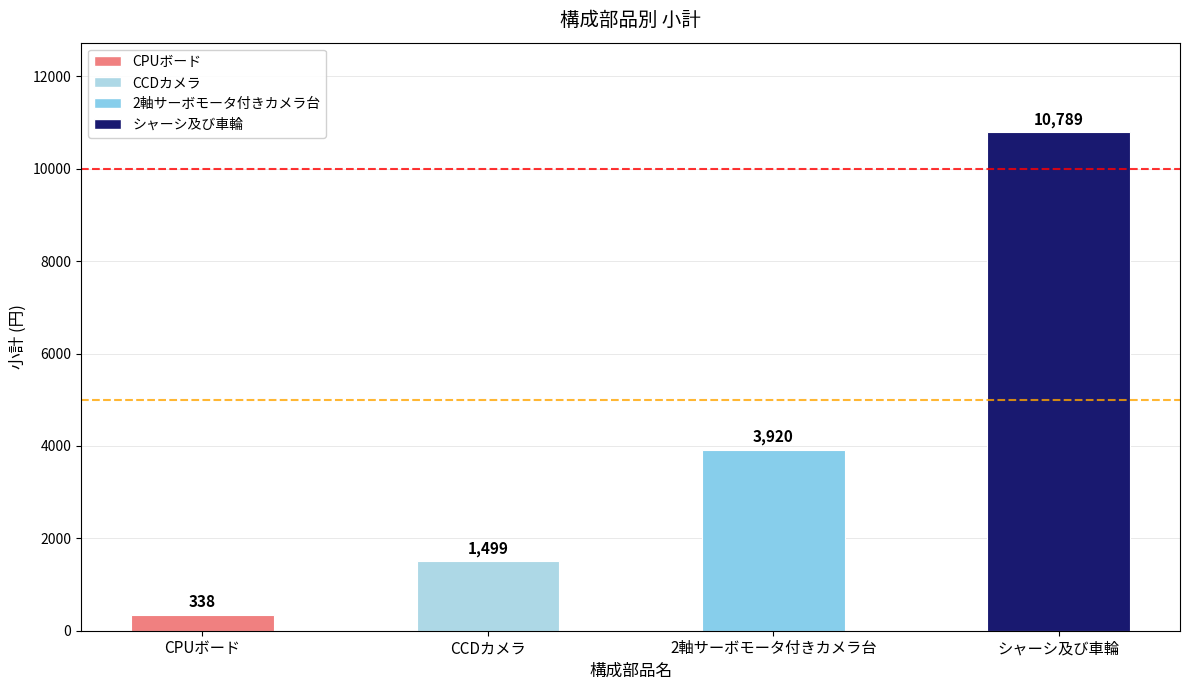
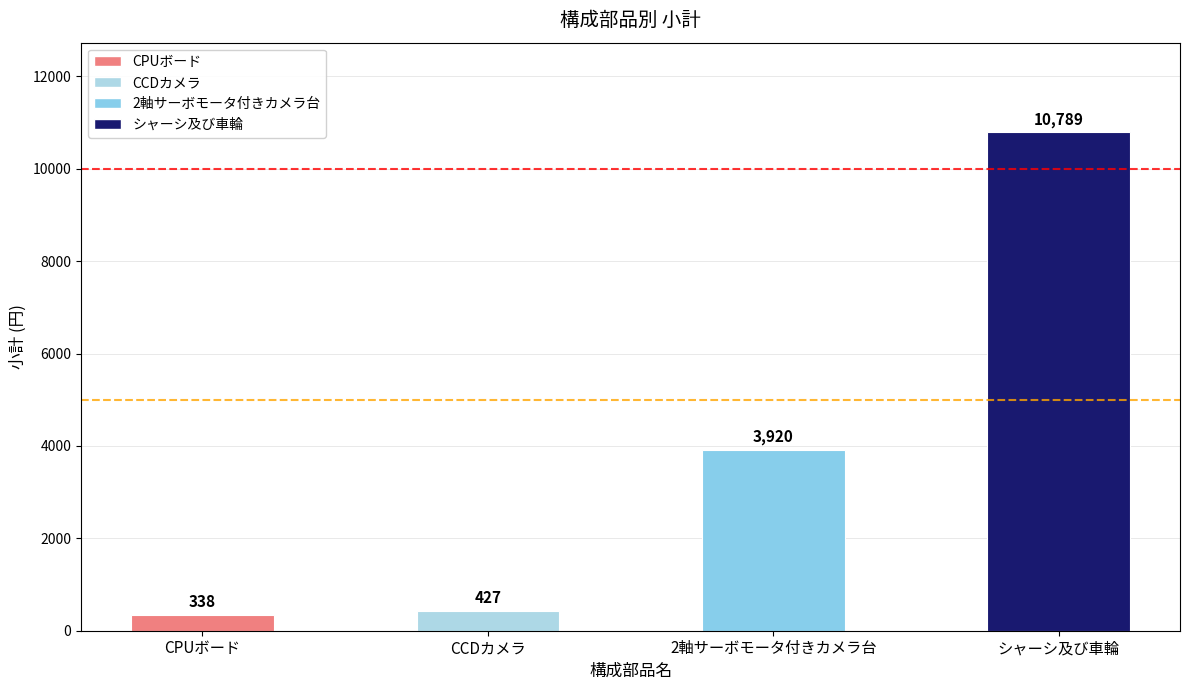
  {
    "CPUボード": "338",
-   "CCDカメラ": "1,499",
+   "CCDカメラ": "427",
    "2軸サーボモータ付きカメラ台": "3,920",
    "シャーシ及び車輪": "10,789"
  }
